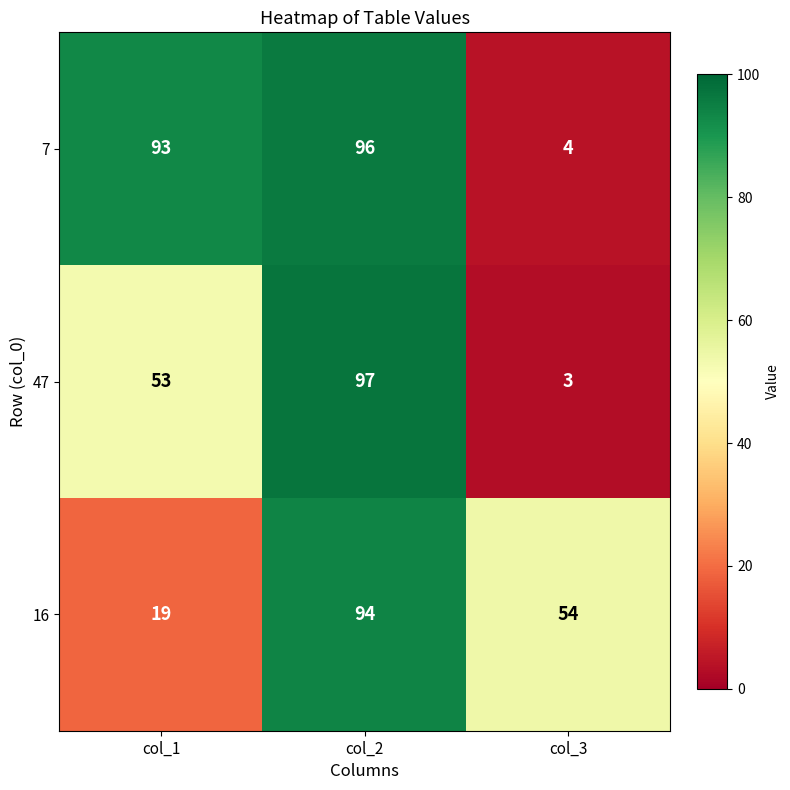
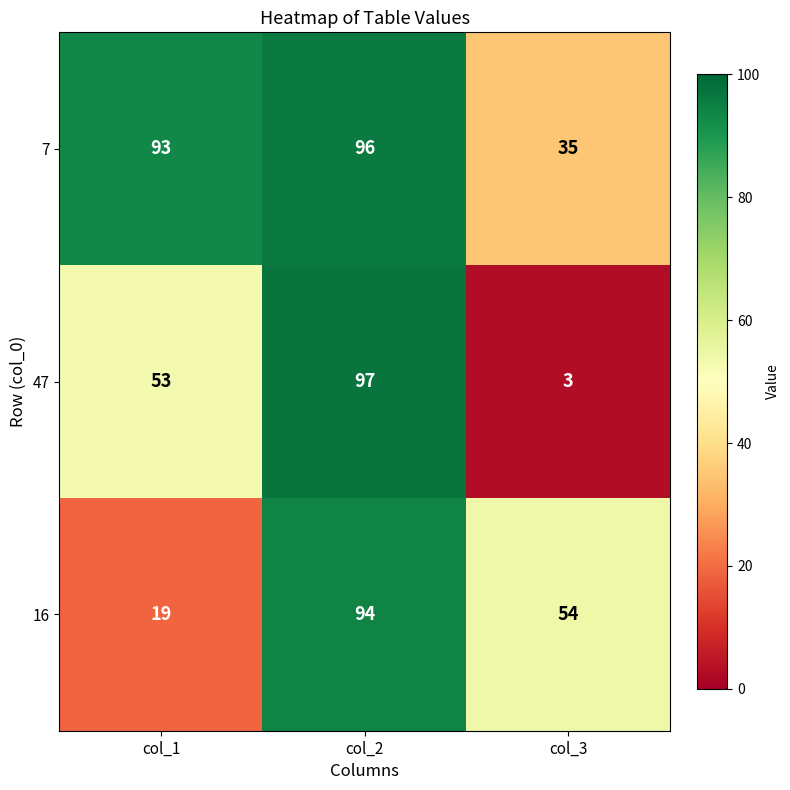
  {
    "7": {
      "col_1": 93,
      "col_2": 96,
-     "col_3": 4
+     "col_3": 35
    },
    "47": {
      "col_1": 53,
      "col_2": 97,
      "col_3": 3
    },
    "16": {
      "col_1": 19,
      "col_2": 94,
      "col_3": 54
    }
  }
